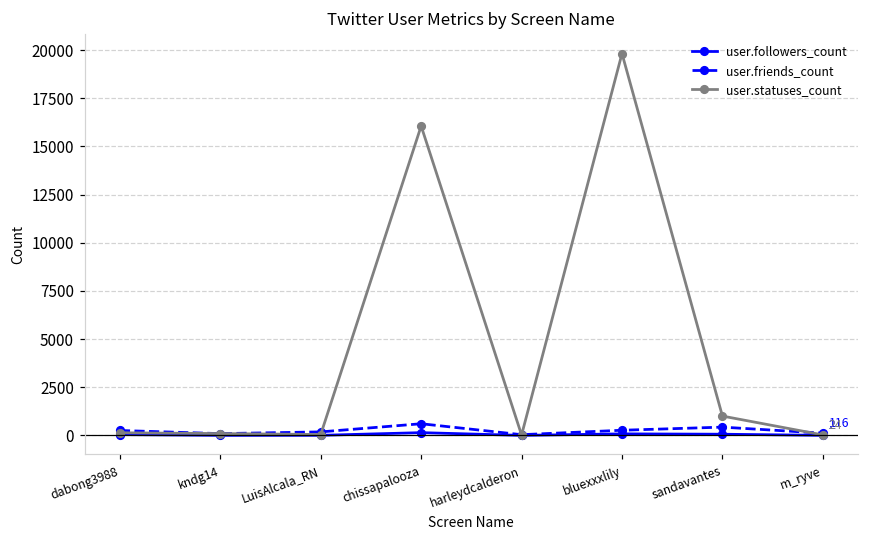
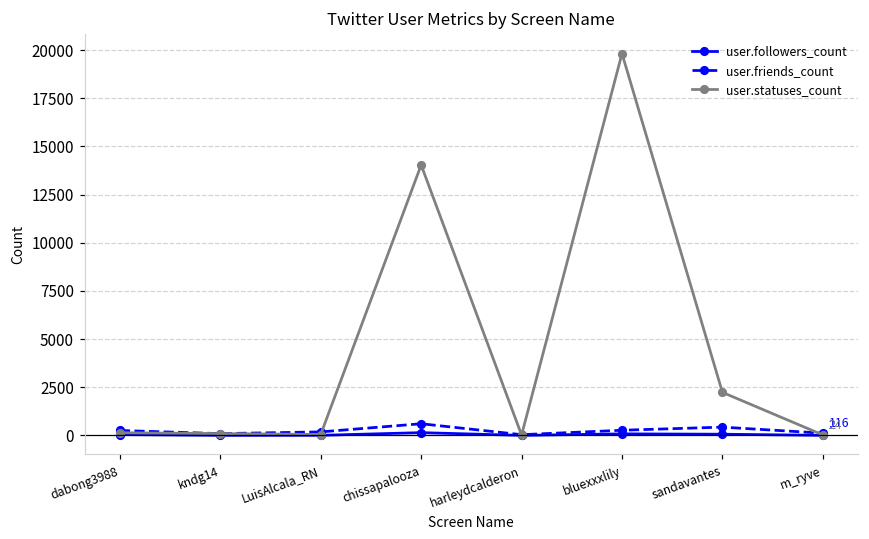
  {
    "user.statuses_count": {
-     "chissapalooza": 16100,
+     "chissapalooza": 14000,
      "bluexxxlily": 19800,
-     "sandavantes": 1000
+     "sandavantes": 2200
    }
  }
